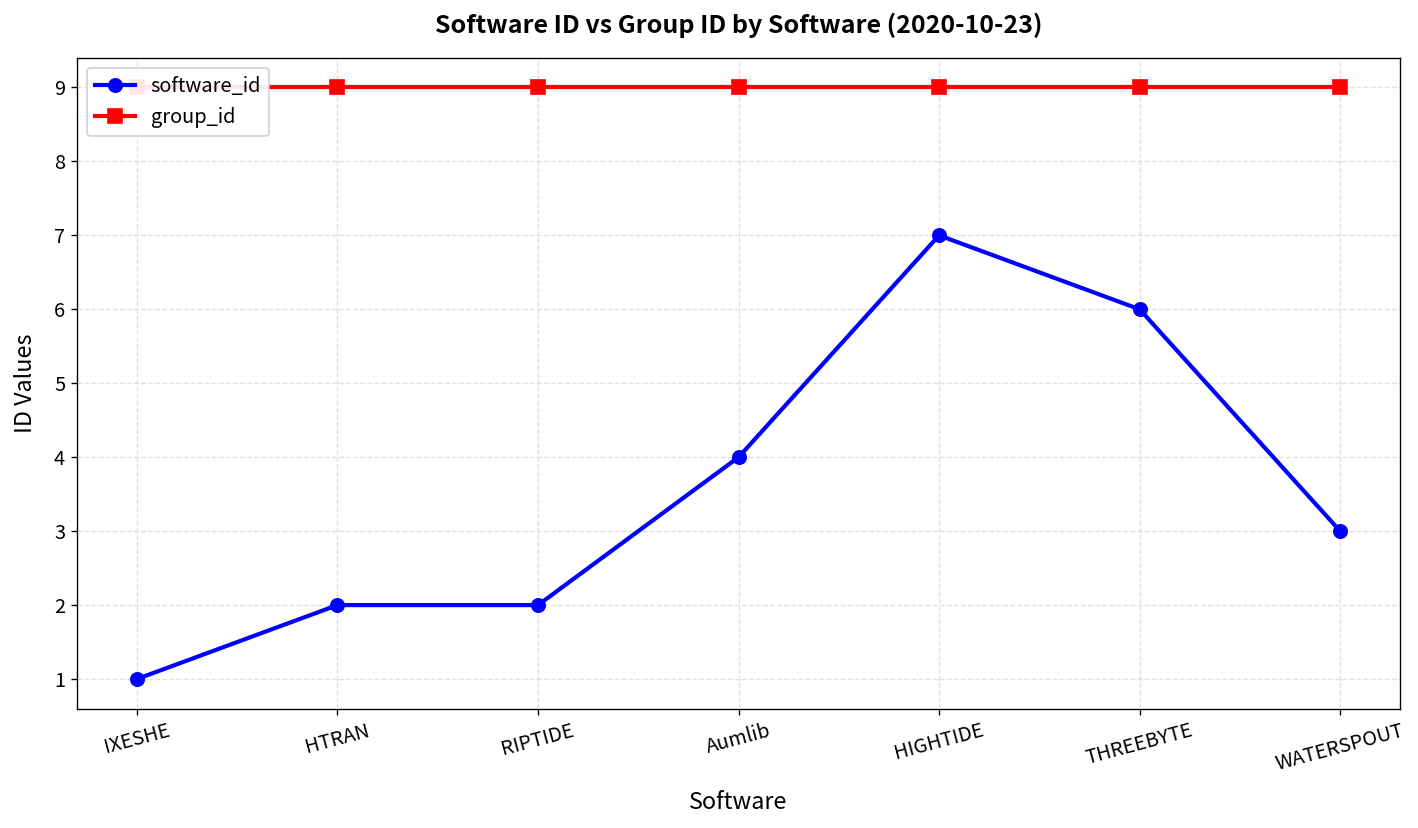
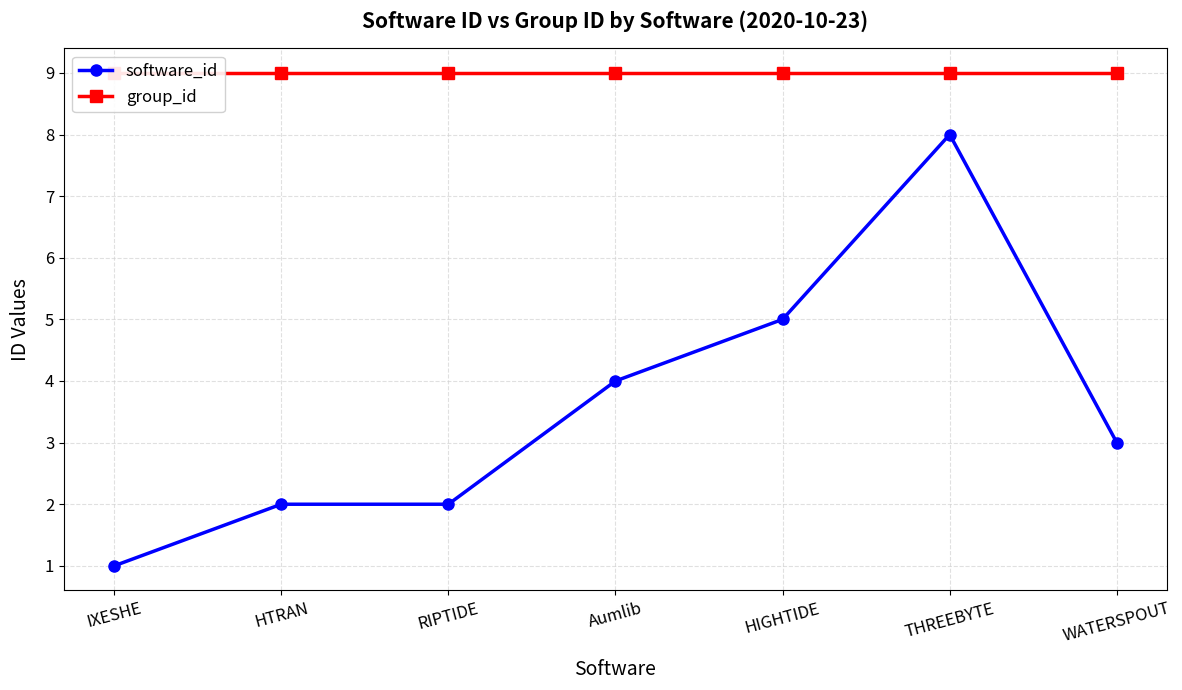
  {
    "software_id": {
      "IXESHE": 1,
      "HTRAN": 2,
      "RIPTIDE": 2,
      "Aumlib": 4,
-     "HIGHTIDE": 7,
-     "THREEBYTE": 6,
+     "HIGHTIDE": 5,
+     "THREEBYTE": 8,
      "WATERSPOUT": 3
    },
    "group_id": {
      "HTRAN": 9,
      "RIPTIDE": 9,
      "Aumlib": 9,
      "HIGHTIDE": 9,
      "THREEBYTE": 9,
      "WATERSPOUT": 9
    }
  }
